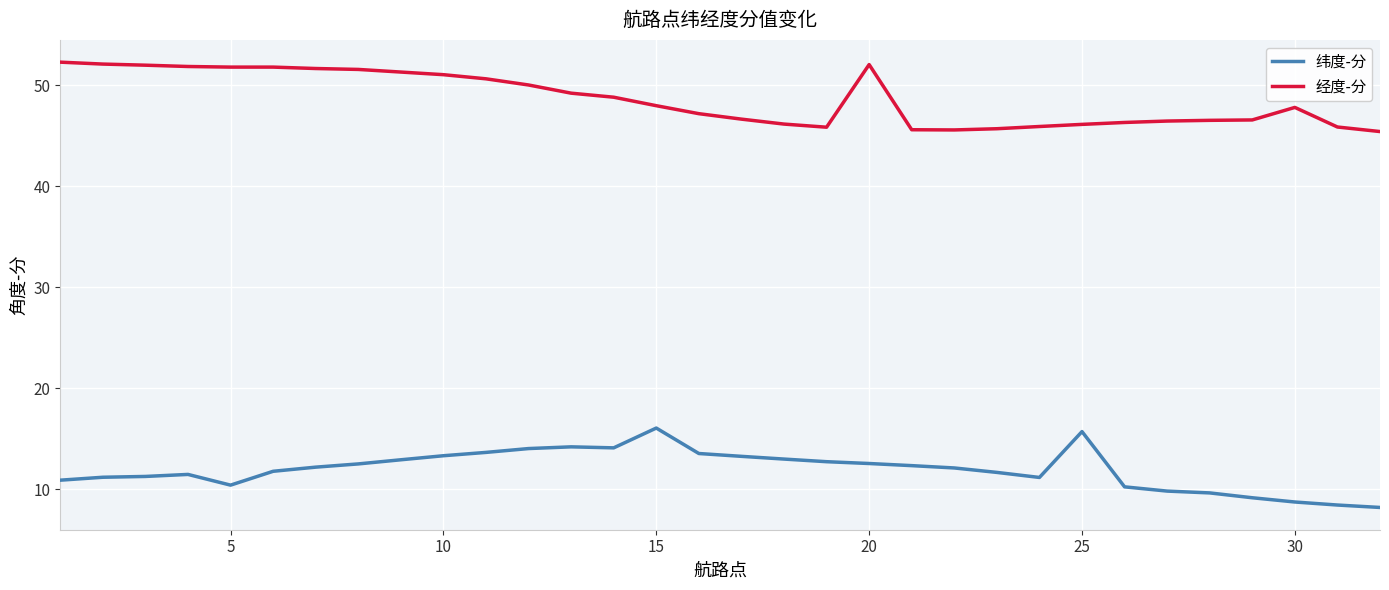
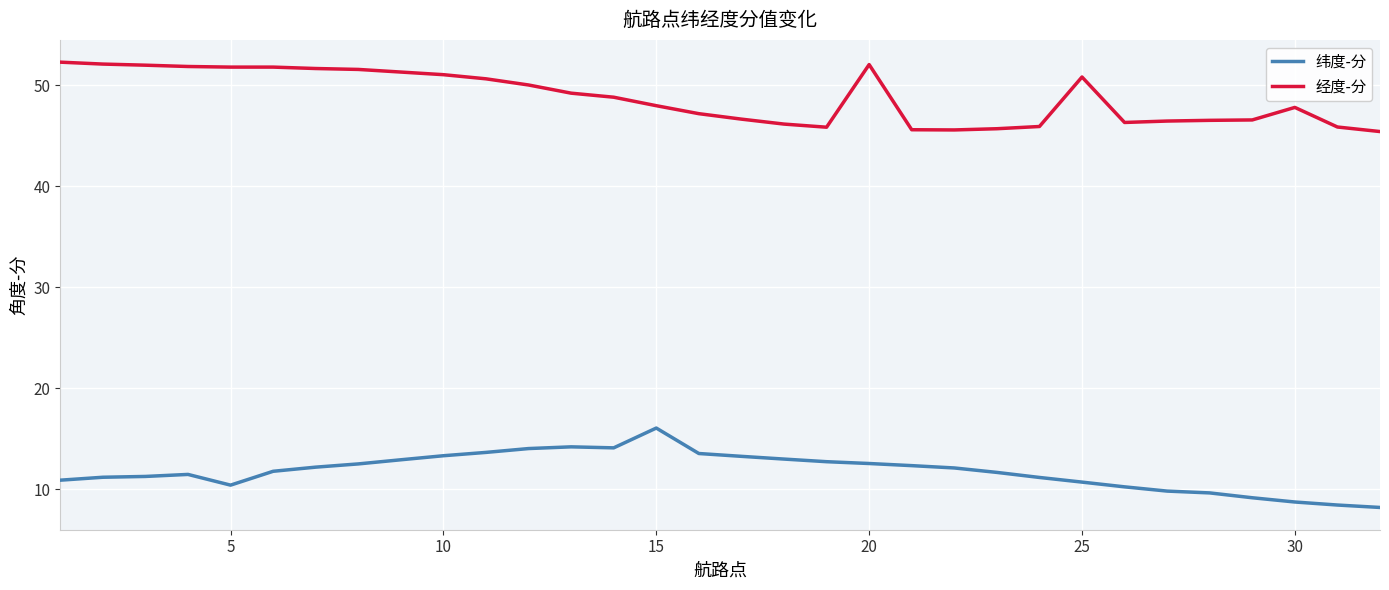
  {
    "纬度-分": {
      "5": 10.4,
      "10": 13.3,
      "15": 16.1,
      "20": 12.5,
-     "25": 15.7,
+     "25": 10.7,
      "30": 8.7
    },
    "经度-分": {
      "5": 51.8,
      "10": 51.0,
      "15": 48.0,
      "20": 52.0,
-     "25": 46.1,
+     "25": 50.8,
      "30": 47.8
    }
  }
